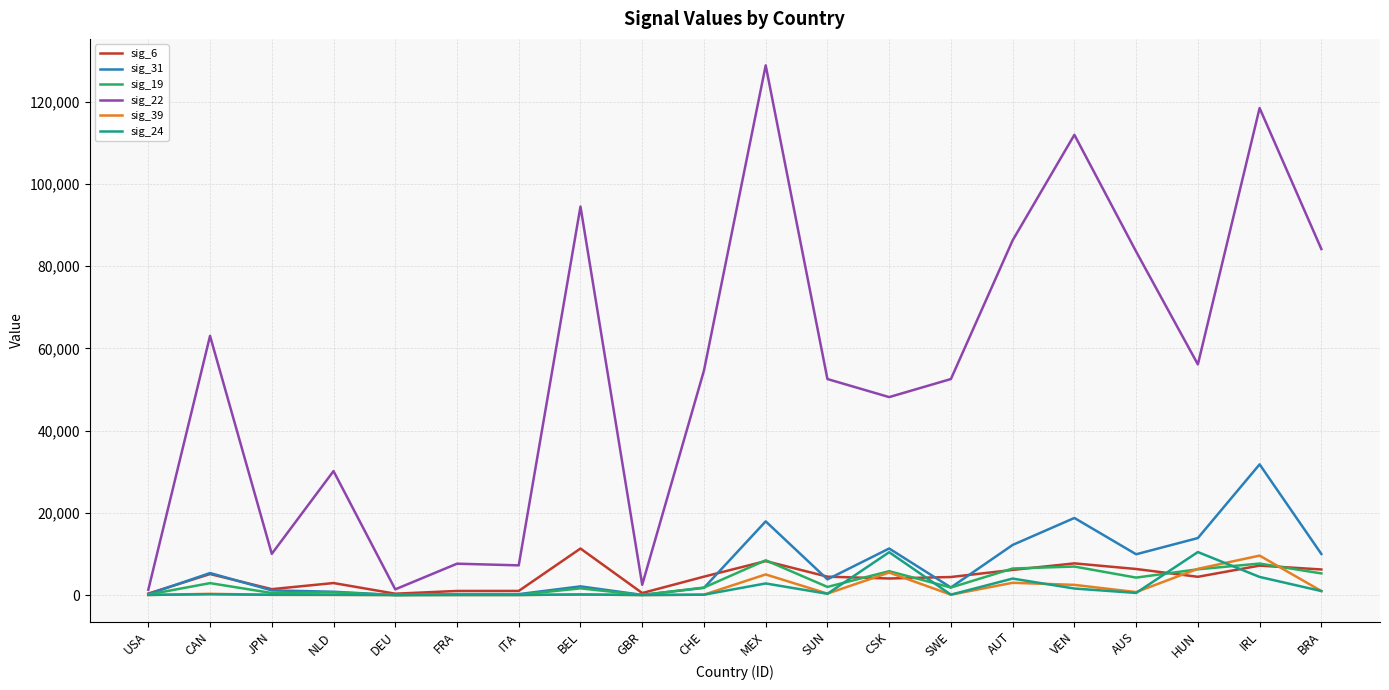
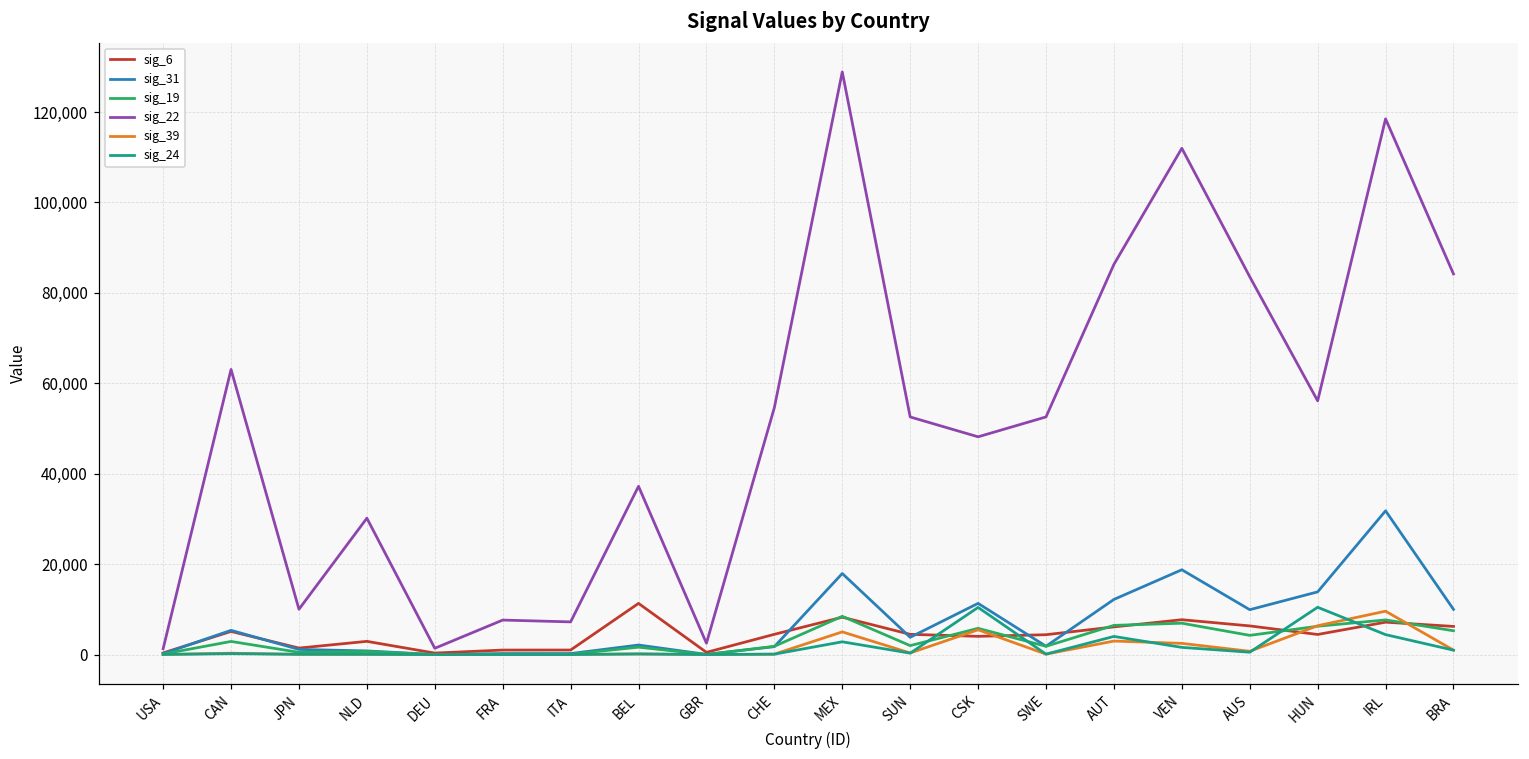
  {
    "sig_6": {
      "NLD": "3,000",
      "FRA": "1,000",
      "ITA": "1,000",
      "BEL": "11,000",
      "CHE": "4,000",
      "SUN": "4,000",
      "CSK": "4,000",
      "SWE": "4,000",
      "VEN": "8,000",
      "AUS": "6,000",
      "HUN": "4,000",
      "BRA": "6,000"
    },
    "sig_31": {
      "MEX": "18,000",
      "SUN": "4,000",
      "CSK": "11,000",
      "AUT": "12,000",
      "VEN": "19,000",
      "AUS": "10,000",
      "HUN": "14,000",
      "IRL": "32,000",
      "BRA": "10,000"
    },
    "sig_22": {
      "USA": "1,000",
      "CAN": "63,000",
      "JPN": "10,000",
      "NLD": "30,000",
      "DEU": "1,000",
      "FRA": "8,000",
      "ITA": "7,000",
-     "BEL": "95,000",
+     "BEL": "37,000",
      "GBR": "2,000",
      "CHE": "55,000",
      "MEX": "129,000",
      "SUN": "53,000",
      "CSK": "48,000",
      "SWE": "53,000",
      "AUT": "86,000",
      "VEN": "112,000",
      "AUS": "84,000",
      "HUN": "56,000",
      "IRL": "118,000",
      "BRA": "84,000"
    },
    "sig_39": {
      "MEX": "5,000",
      "AUT": "3,000",
      "VEN": "2,000",
      "IRL": "10,000"
    }
  }
